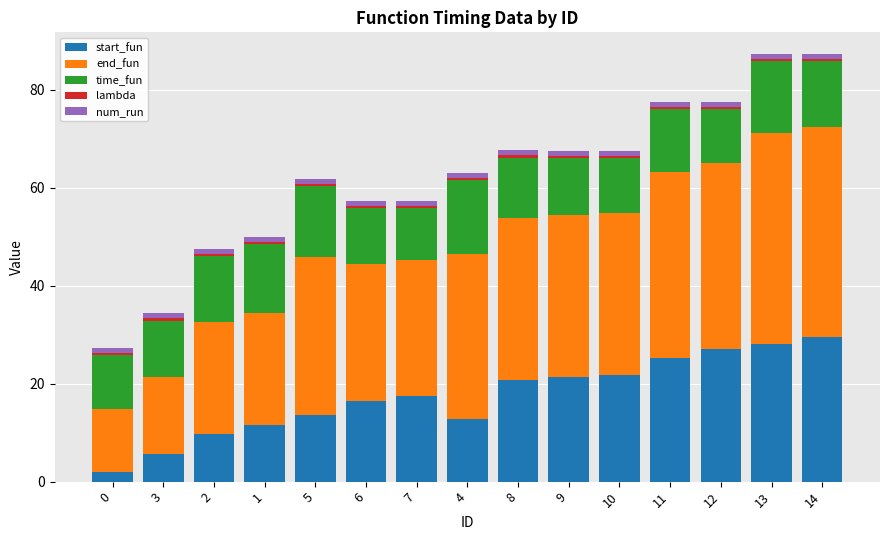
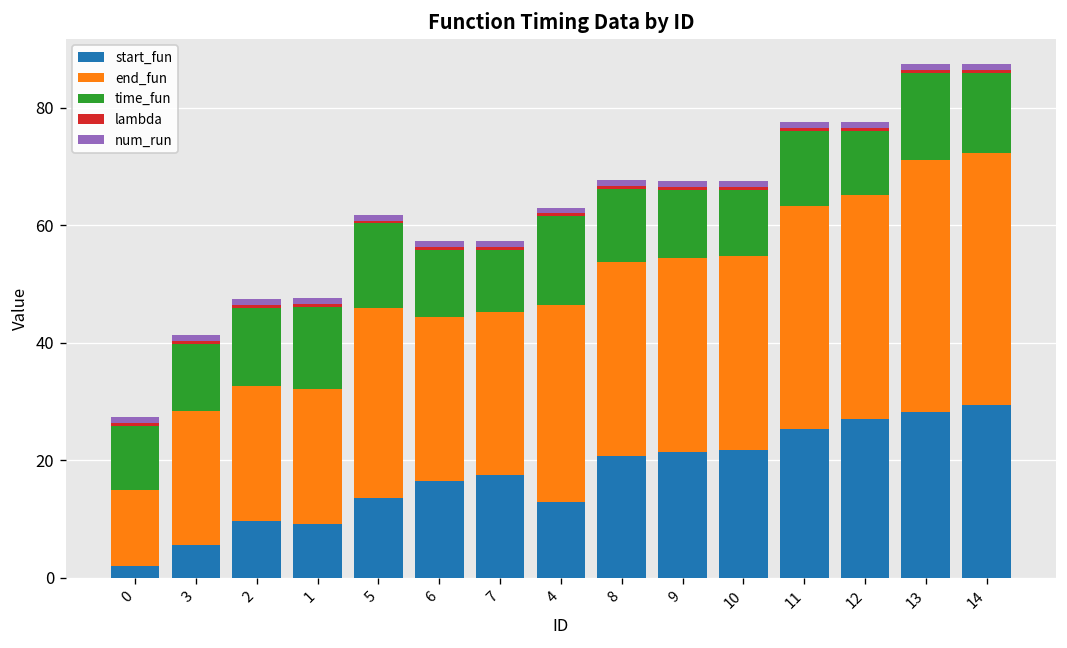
  {
    "start_fun": {
      "0": 2,
      "3": 6,
      "2": 10,
-     "1": 11,
+     "1": 9,
      "5": 14,
      "6": 16,
      "7": 17,
      "4": 13,
      "8": 21,
      "9": 21,
      "10": 22,
      "11": 25,
      "12": 27,
      "13": 28,
      "14": 29
    },
    "end_fun": {
      "0": 13,
-     "3": 16,
+     "3": 23,
      "2": 23,
      "1": 23,
      "5": 32,
      "6": 28,
      "7": 28,
      "4": 33,
      "8": 33,
      "9": 33,
      "10": 33,
      "11": 38,
      "12": 38,
      "13": 43,
      "14": 43
    },
    "time_fun": {
      "0": 11,
      "3": 11,
      "2": 13,
      "1": 14,
      "5": 14,
      "6": 11,
      "7": 10,
      "4": 15,
      "8": 12,
      "9": 12,
      "10": 11,
      "11": 13,
      "12": 11,
      "13": 15,
      "14": 13
    },
    "num_run": {
      "0": 1,
      "3": 1,
      "2": 1,
      "1": 1,
      "5": 1,
      "6": 1,
      "7": 1,
      "4": 1,
      "8": 1,
      "9": 1,
      "10": 1,
      "11": 1,
      "12": 1,
      "13": 1,
      "14": 1
    }
  }
